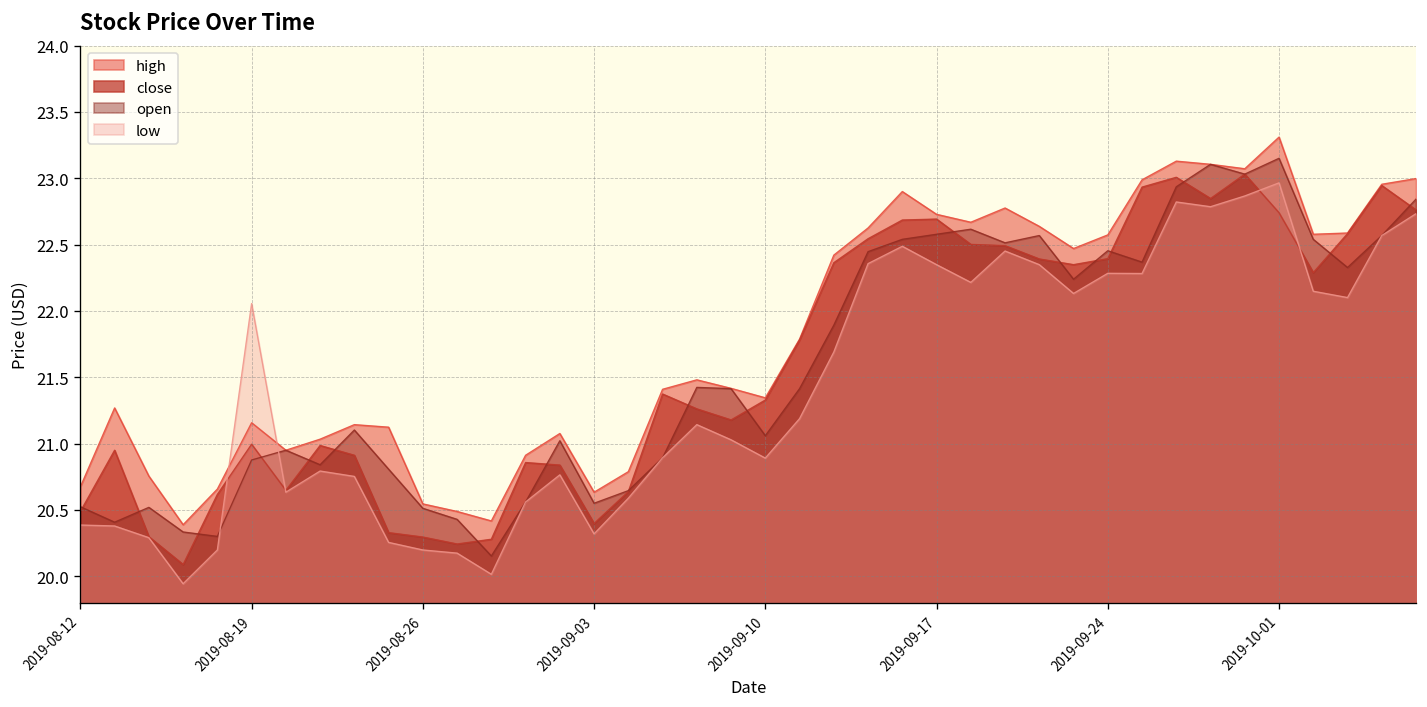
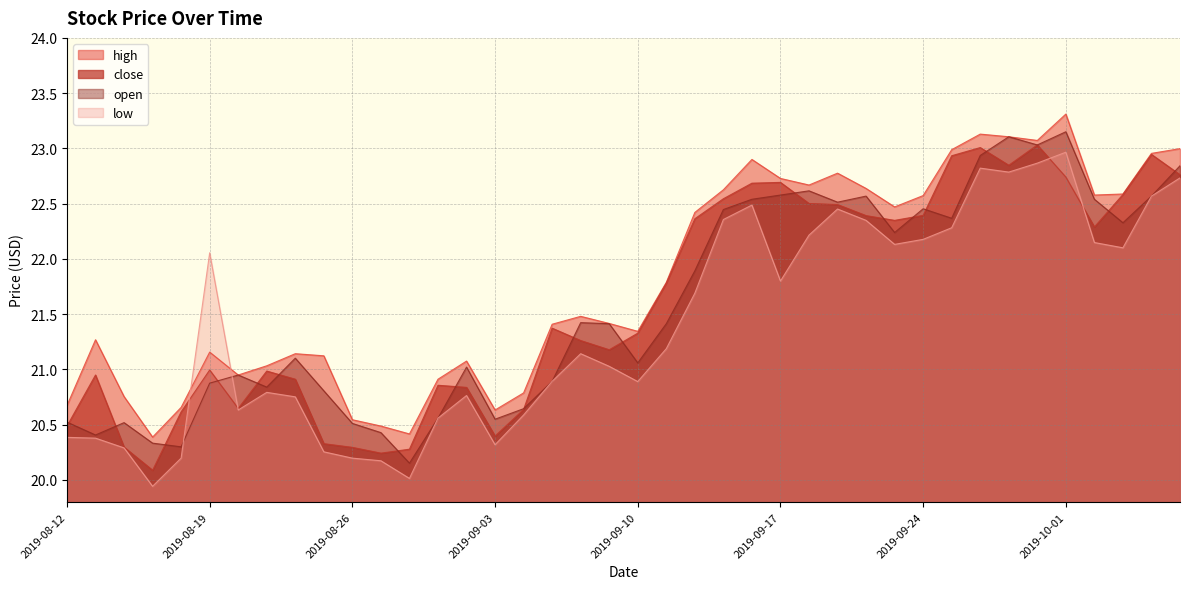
  {
    "low": {
      "2019-08-12": 20.39,
      "2019-08-19": 22.06,
      "2019-08-26": 20.20,
      "2019-09-03": 20.32,
      "2019-09-10": 20.89,
-     "2019-09-17": 22.35,
-     "2019-09-24": 22.28,
+     "2019-09-17": 21.80,
+     "2019-09-24": 22.18,
      "2019-10-01": 22.97
    }
  }
